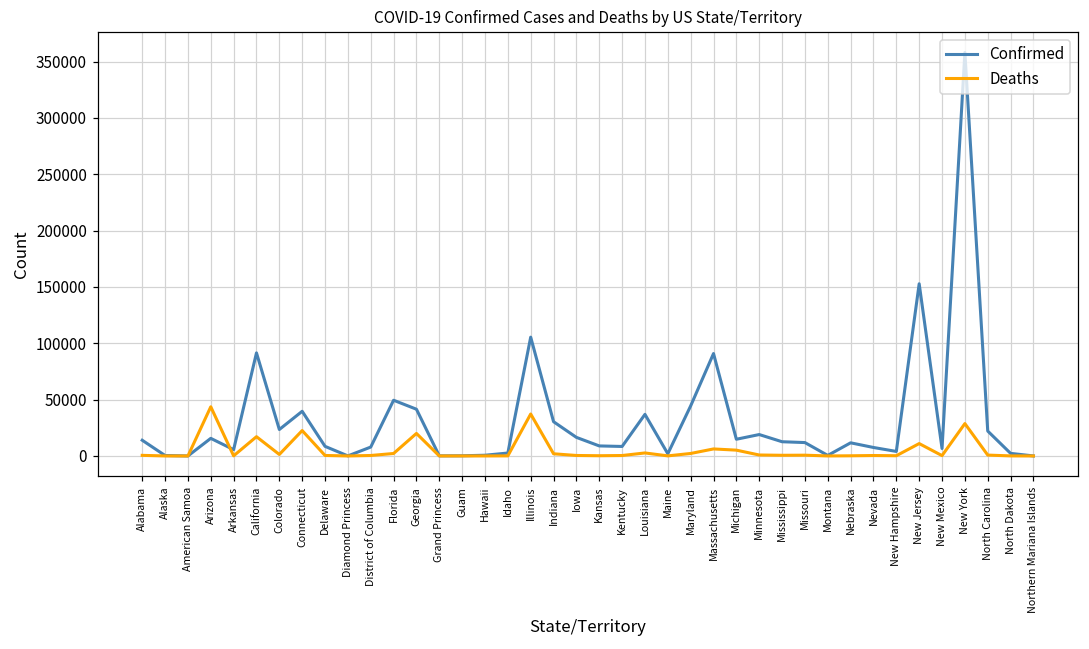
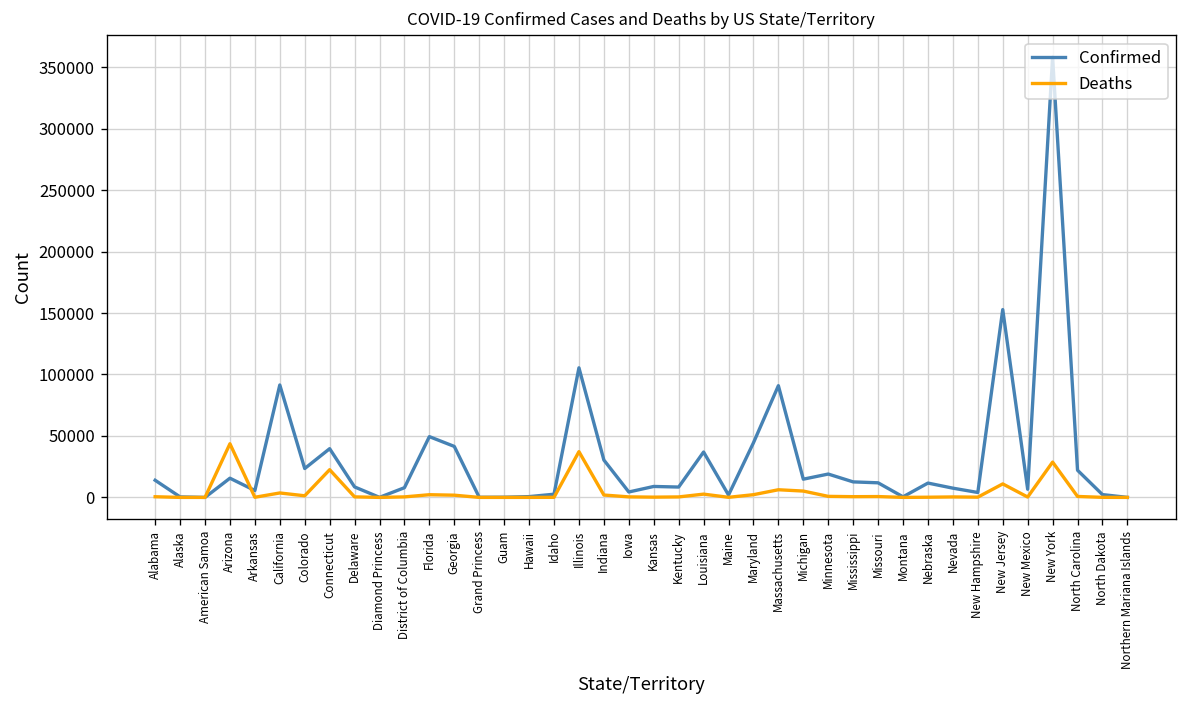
  {
    "Confirmed": {
      "Alabama": 14000,
      "Arizona": 16000,
      "Arkansas": 6000,
      "California": 91000,
      "Colorado": 23000,
      "Connecticut": 40000,
      "Delaware": 9000,
      "District of Columbia": 8000,
      "Florida": 49000,
      "Georgia": 41000,
      "Idaho": 3000,
      "Illinois": 105000,
      "Indiana": 30000,
-     "Iowa": 16000,
+     "Iowa": 4000,
      "Kansas": 9000,
      "Kentucky": 8000,
      "Louisiana": 37000,
      "Maryland": 44000,
      "Massachusetts": 91000,
      "Michigan": 15000,
      "Minnesota": 19000,
      "Mississippi": 13000,
      "Missouri": 12000,
      "Nebraska": 12000,
      "Nevada": 8000,
      "New Hampshire": 4000,
      "New Jersey": 153000,
      "New Mexico": 7000,
      "North Carolina": 22000
    },
    "Deaths": {
      "Alabama": 1000,
      "Arizona": 44000,
      "Arkansas": 0,
-     "California": 17000,
+     "California": 4000,
      "Colorado": 1000,
      "Connecticut": 23000,
      "Delaware": 0,
      "District of Columbia": 0,
      "Florida": 2000,
-     "Georgia": 20000,
+     "Georgia": 2000,
      "Idaho": 0,
      "Illinois": 37000,
      "Indiana": 2000,
      "Iowa": 0,
      "Kansas": 0,
      "Kentucky": 0,
      "Louisiana": 3000,
      "Maryland": 2000,
      "Massachusetts": 6000,
      "Michigan": 5000,
      "Minnesota": 1000,
      "Mississippi": 1000,
      "Missouri": 1000,
      "Nebraska": 0,
      "Nevada": 0,
      "New Hampshire": 0,
      "New Jersey": 11000,
      "New Mexico": 0,
      "New York": 29000,
      "North Carolina": 1000
    }
  }
